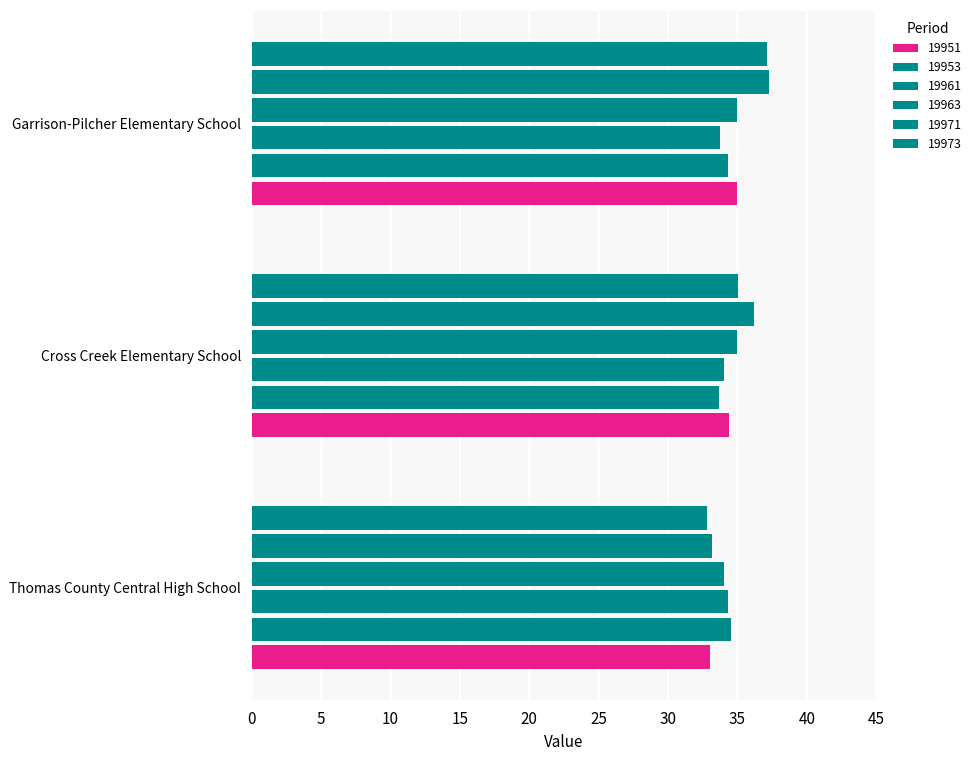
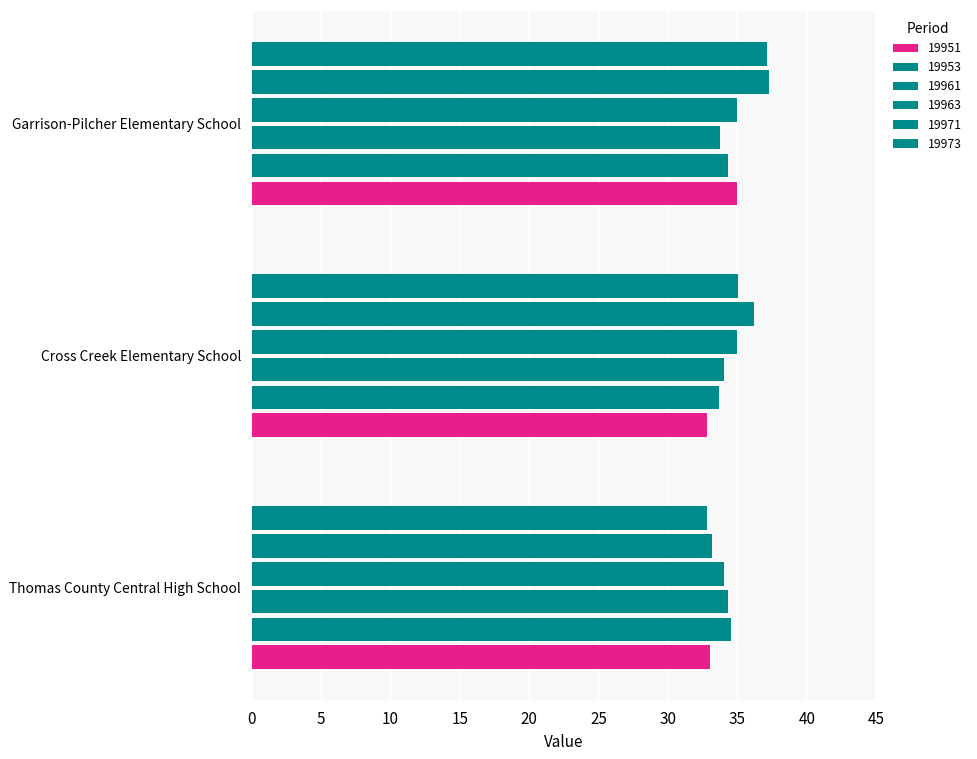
  {
    "19951": {
      "Garrison-Pilcher Elementary School": 35.0,
-     "Cross Creek Elementary School": 34.4,
+     "Cross Creek Elementary School": 32.8,
      "Thomas County Central High School": 33.0
    }
  }
